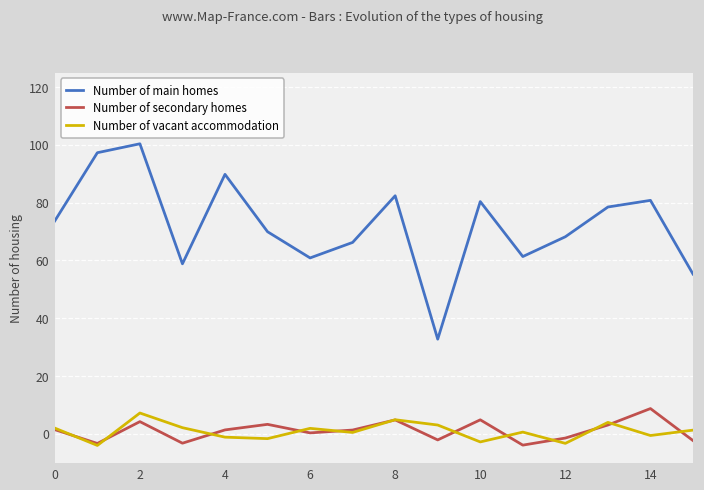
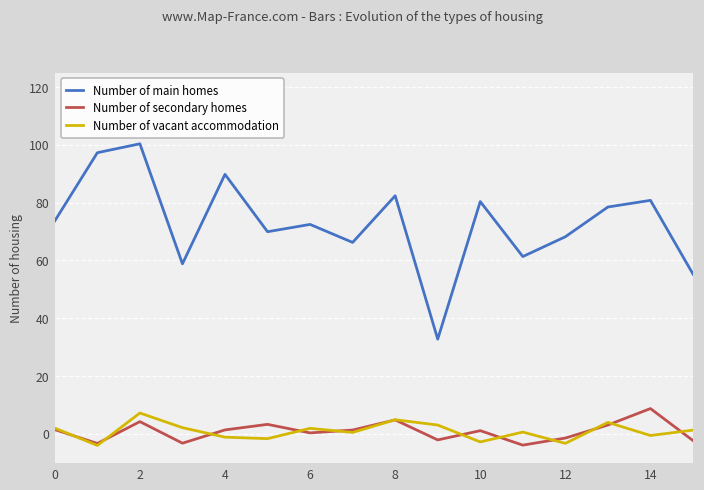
  {
    "Number of main homes": {
      "0": 74,
      "2": 100,
      "4": 90,
-     "6": 61,
+     "6": 72,
      "8": 82,
      "10": 80,
      "12": 68,
      "14": 81
    },
    "Number of secondary homes": {
      "2": 4,
      "4": 1,
      "6": 0,
-     "10": 5,
+     "10": 1,
      "12": -1,
      "14": 9
    },
    "Number of vacant accommodation": {
      "2": 7,
      "4": -1,
      "6": 2,
      "10": -3,
      "12": -3,
      "14": -1
    }
  }
